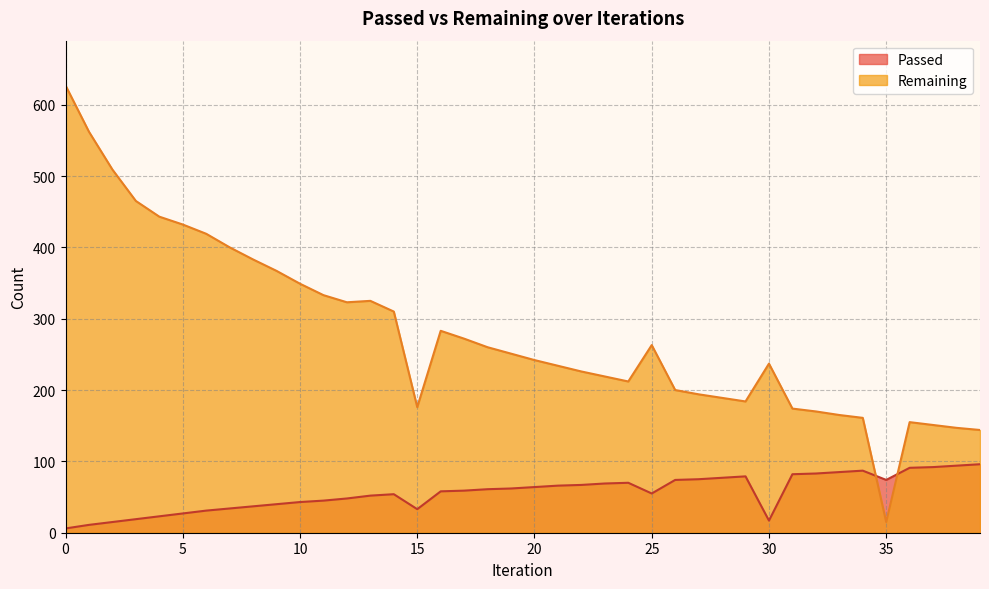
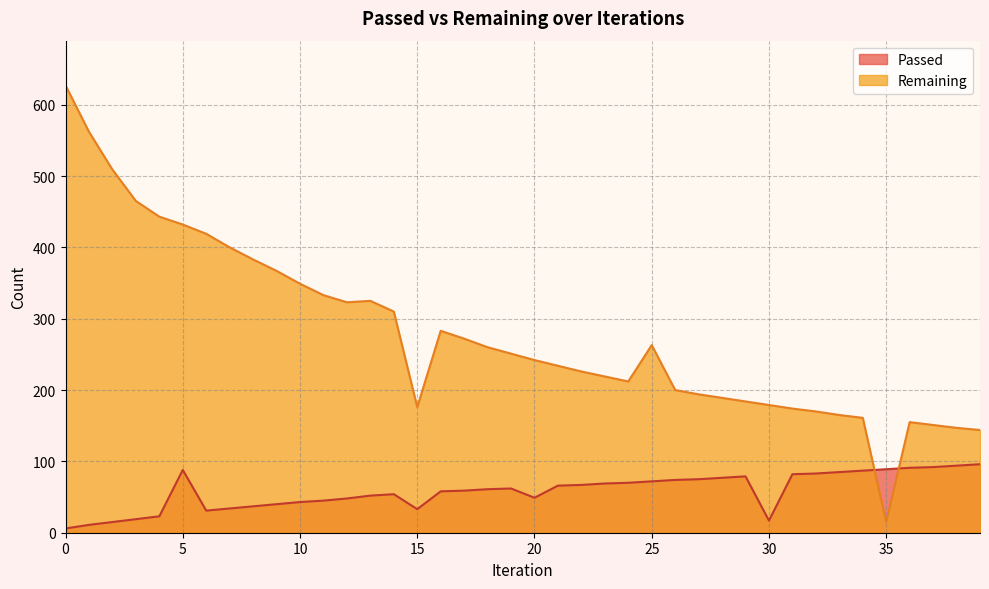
  {
    "Passed": {
      "0": 10,
-     "5": 30,
+     "5": 90,
      "10": 40,
      "15": 30,
-     "20": 60,
-     "25": 60,
+     "20": 50,
+     "25": 70,
      "30": 20,
-     "35": 70
+     "35": 90
    },
    "Remaining": {
      "0": 630,
      "5": 430,
      "10": 350,
      "15": 180,
      "20": 240,
      "25": 260,
-     "30": 240,
+     "30": 180,
      "35": 20
    }
  }
